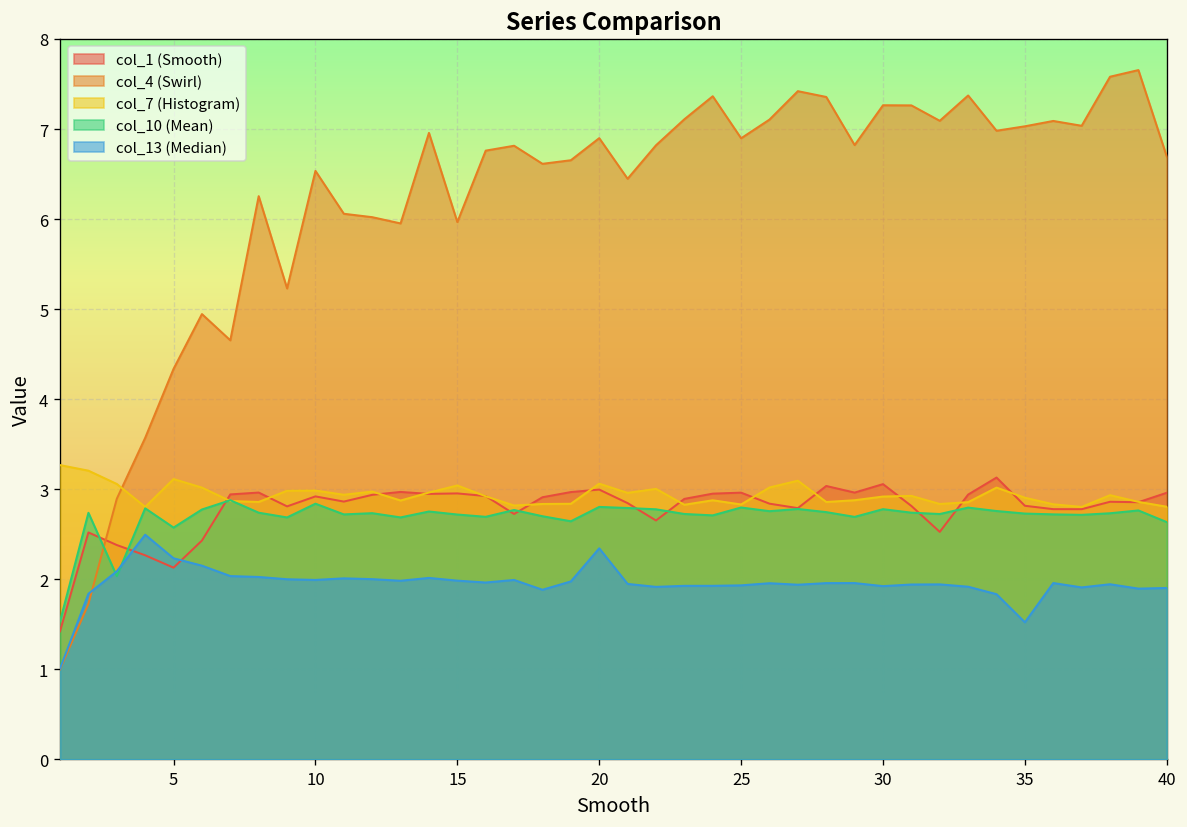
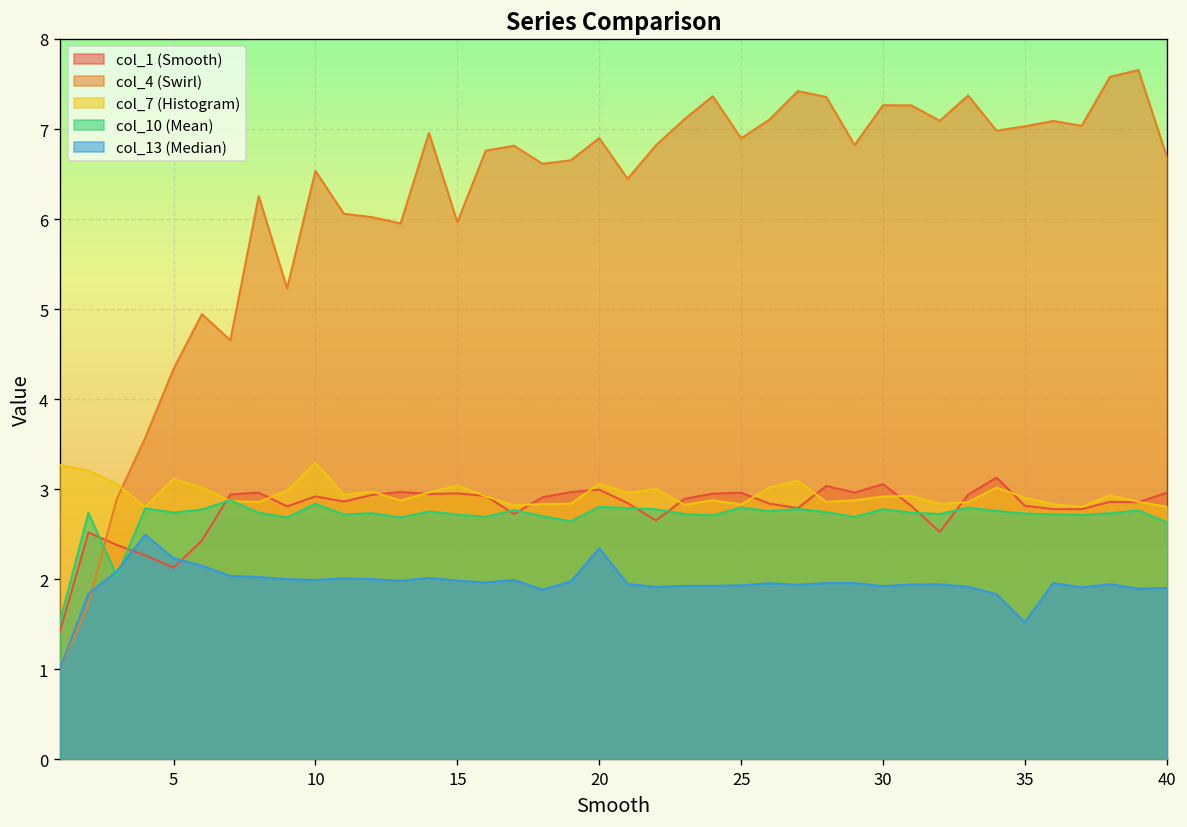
  {
    "col_7 (Histogram)": {
      "5": 3.1,
-     "10": 3.0,
+     "10": 3.3,
      "15": 3.0,
      "20": 3.1,
      "30": 2.9,
      "35": 2.9,
      "40": 2.8
    },
    "col_10 (Mean)": {
-     "5": 2.6,
+     "5": 2.7,
      "10": 2.8,
      "15": 2.7,
      "20": 2.8,
      "30": 2.8,
      "35": 2.7,
      "40": 2.6
    },
    "col_13 (Median)": {
      "5": 2.2,
      "10": 2.0,
      "15": 2.0,
      "20": 2.3,
      "25": 1.9,
      "30": 1.9,
      "35": 1.5,
      "40": 1.9
    }
  }
